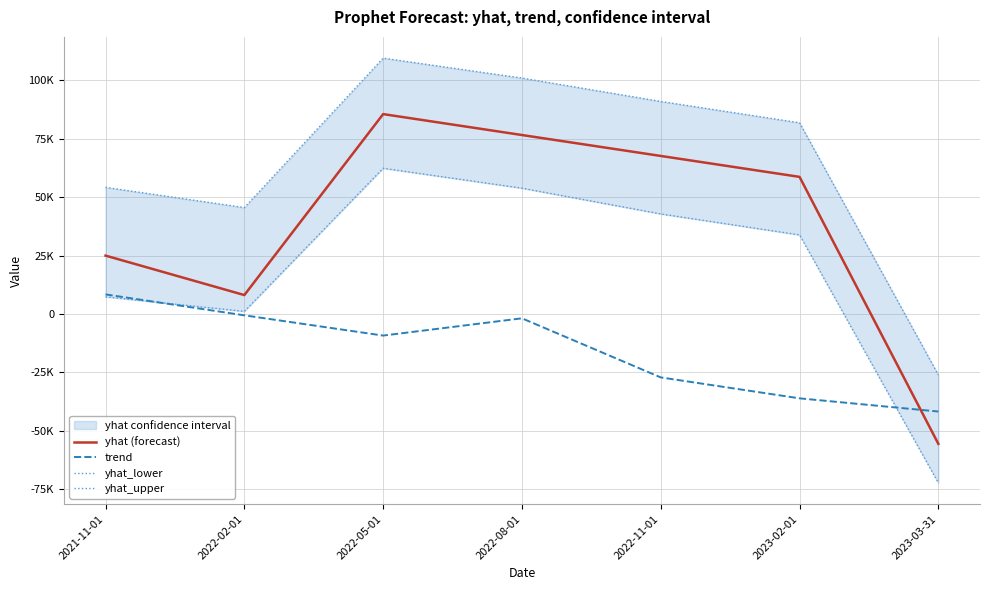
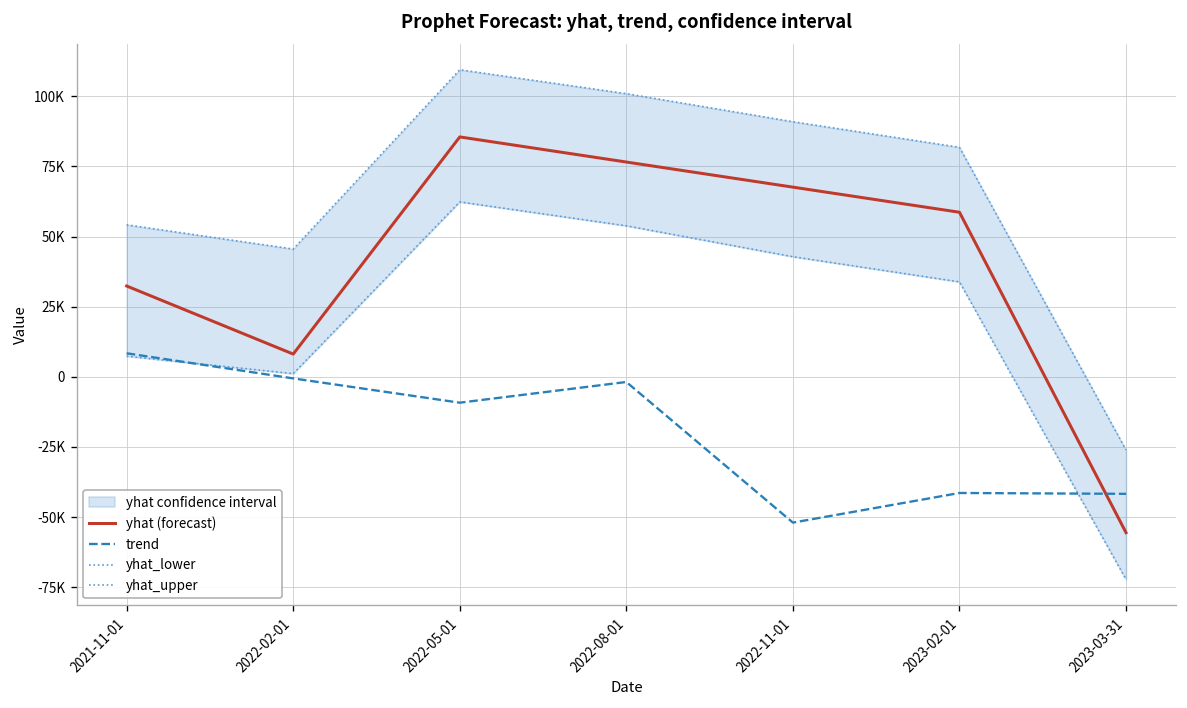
  {
    "yhat (forecast)": {
-     "2021-11-01": 25000,
+     "2021-11-01": 32000,
      "2022-02-01": 8000,
      "2022-05-01": 86000,
      "2022-08-01": 77000,
      "2022-11-01": 68000,
      "2023-02-01": 59000,
      "2023-03-31": -56000
    },
    "trend": {
      "2022-02-01": -1000,
      "2022-05-01": -9000,
      "2022-08-01": -2000,
-     "2022-11-01": -27000,
-     "2023-02-01": -36000,
+     "2022-11-01": -52000,
+     "2023-02-01": -41000,
      "2023-03-31": -42000
    }
  }
